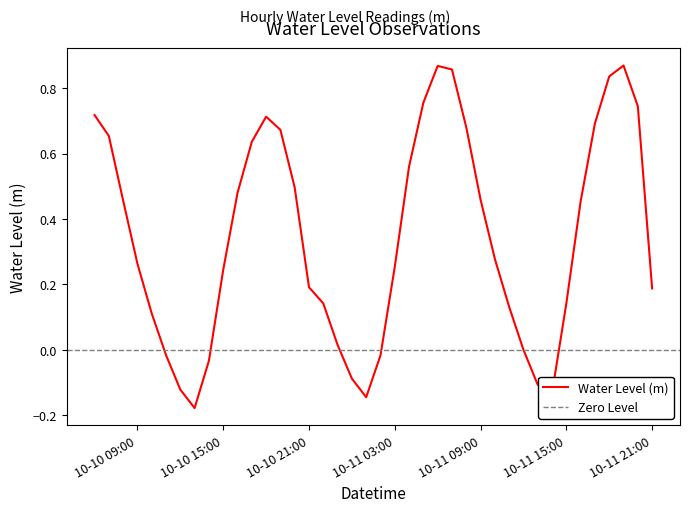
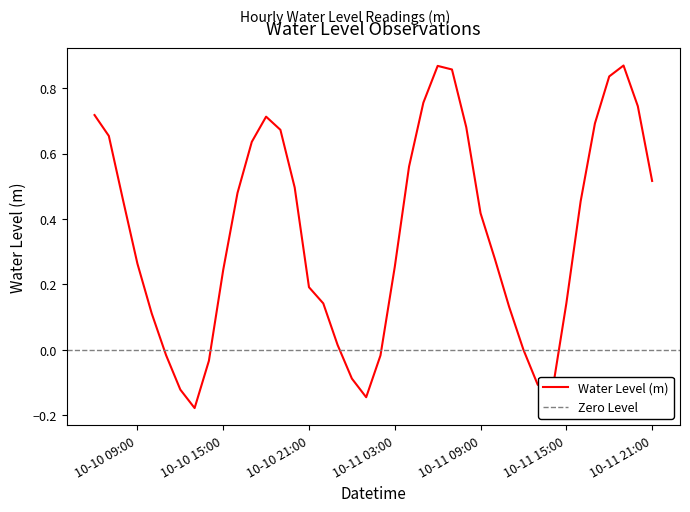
  {
    "10-10 09:00": 0.26,
    "10-10 15:00": 0.24,
    "10-10 21:00": 0.19,
    "10-11 03:00": 0.25,
-   "10-11 09:00": 0.46,
+   "10-11 09:00": 0.42,
    "10-11 15:00": 0.14,
-   "10-11 21:00": 0.19
+   "10-11 21:00": 0.52
  }
